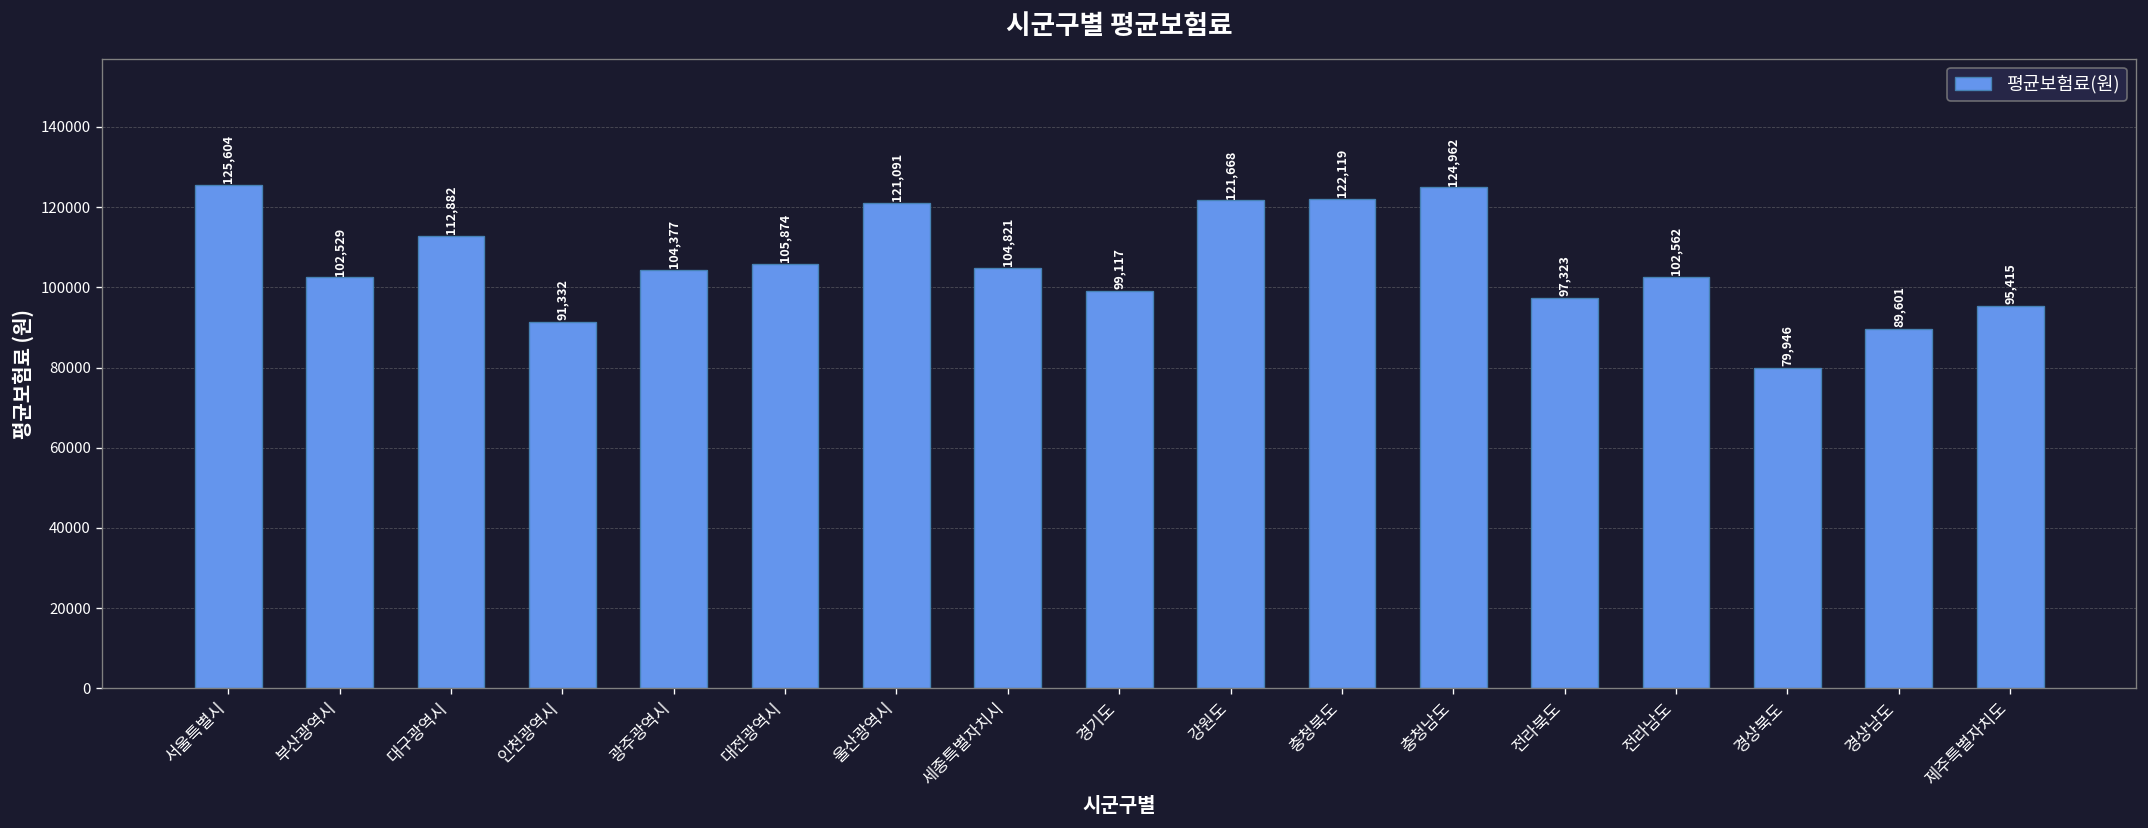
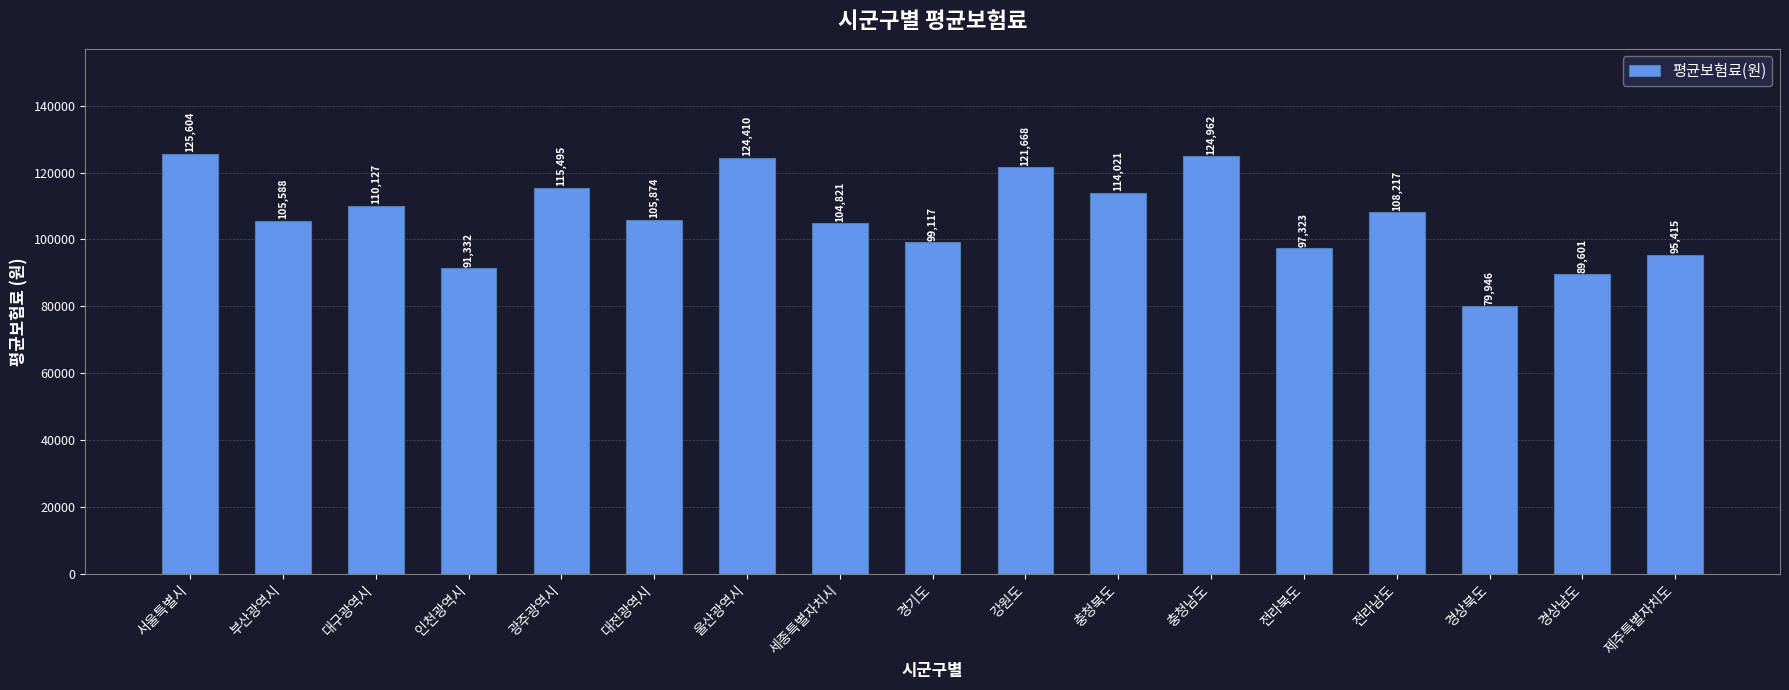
  {
    "서울특별시": "125,604",
-   "부산광역시": "102,529",
-   "대구광역시": "112,882",
+   "부산광역시": "105,588",
+   "대구광역시": "110,127",
    "인천광역시": "91,332",
-   "광주광역시": "104,377",
+   "광주광역시": "115,495",
    "대전광역시": "105,874",
-   "울산광역시": "121,091",
+   "울산광역시": "124,410",
    "세종특별자치시": "104,821",
    "경기도": "99,117",
    "강원도": "121,668",
-   "충청북도": "122,119",
+   "충청북도": "114,021",
    "충청남도": "124,962",
    "전라북도": "97,323",
-   "전라남도": "102,562",
+   "전라남도": "108,217",
    "경상북도": "79,946",
    "경상남도": "89,601",
    "제주특별자치도": "95,415"
  }
